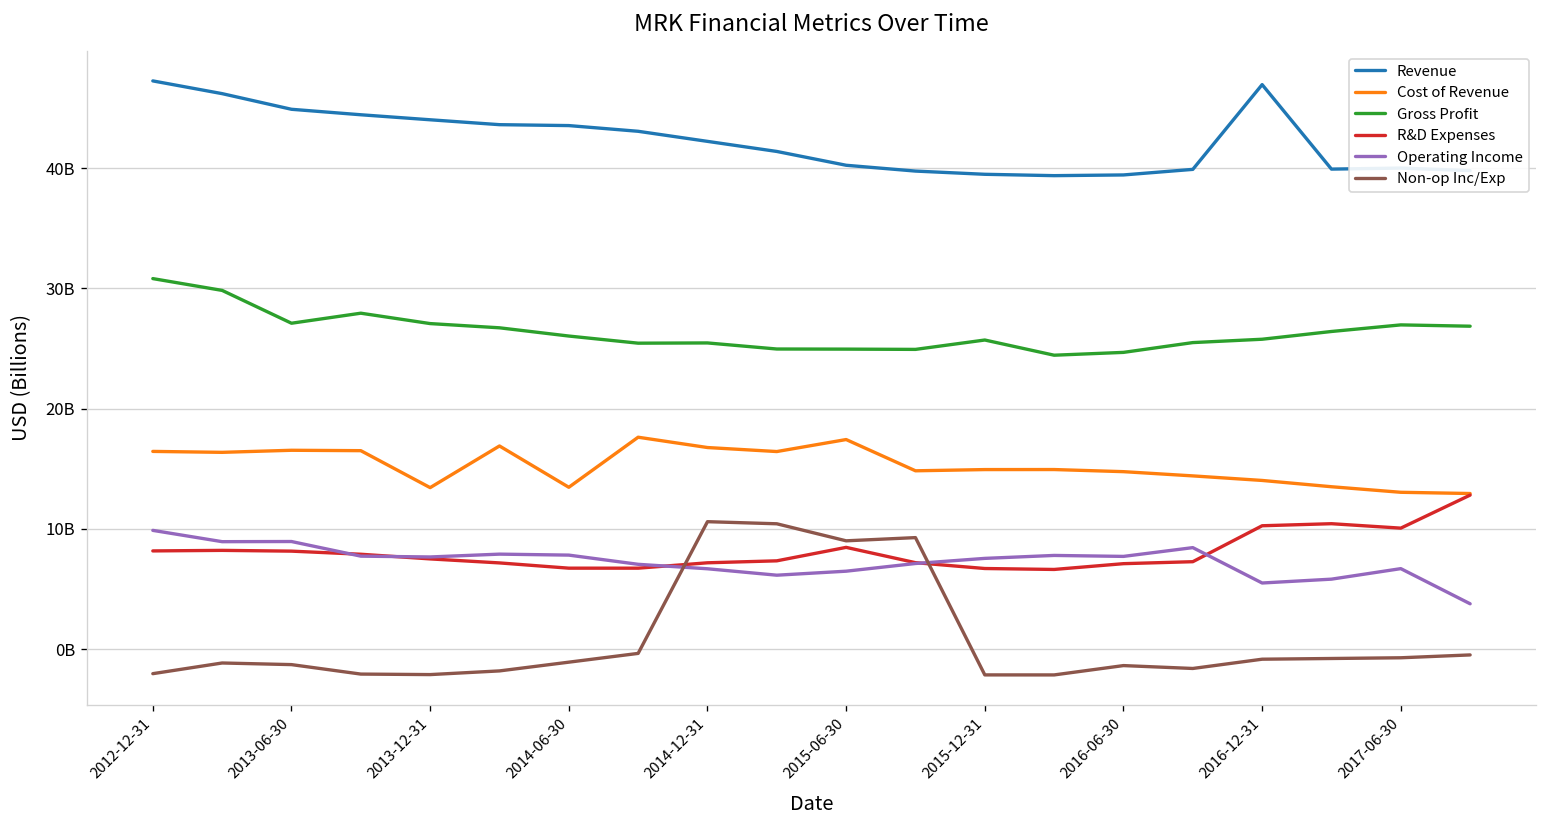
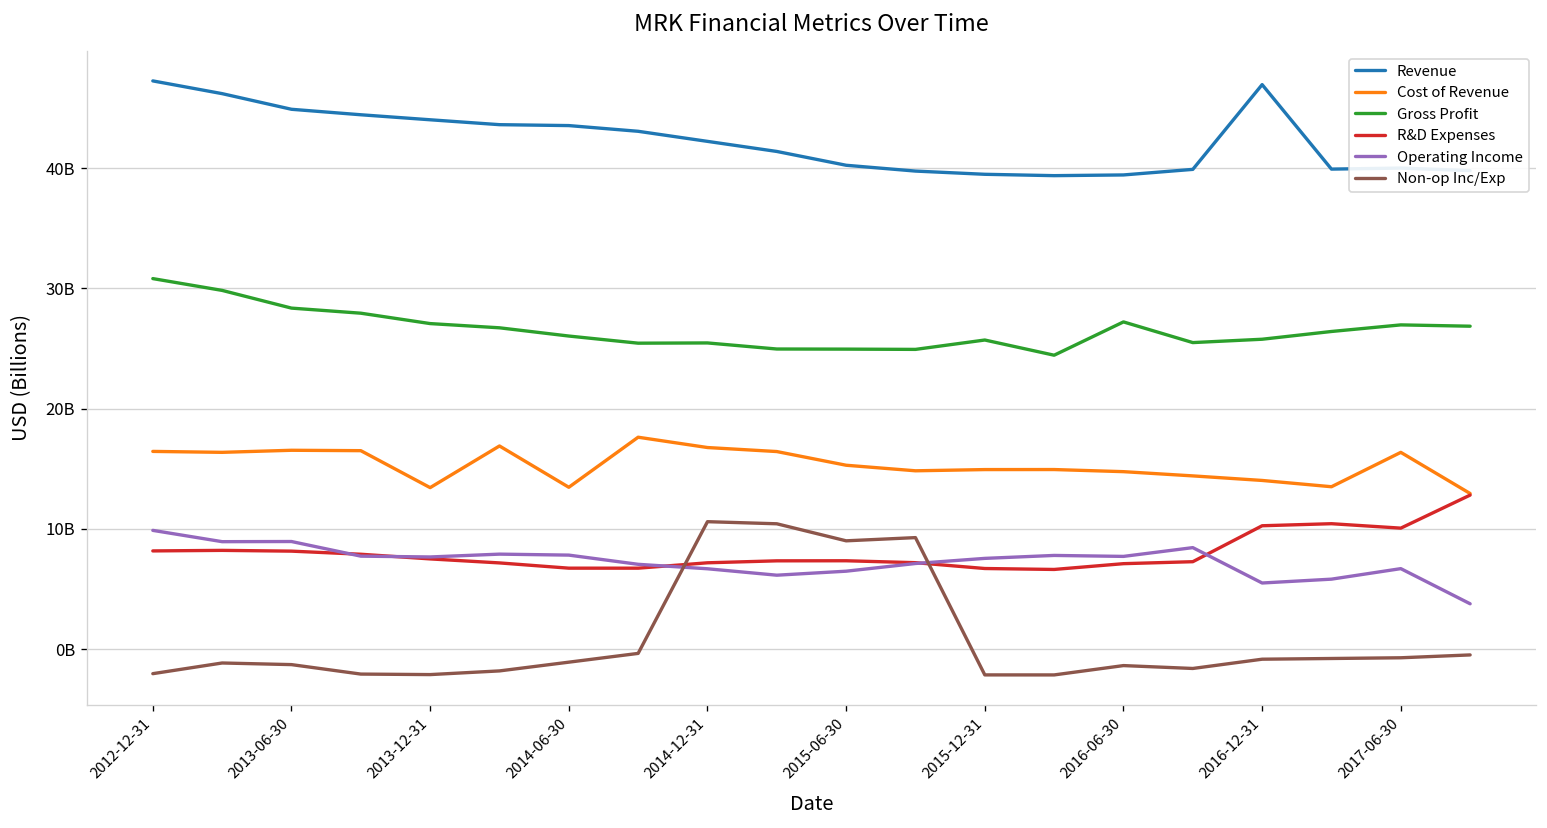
  {
    "Revenue": {
      "2012-12-31": 47300000000,
      "2013-06-30": 44900000000,
      "2013-12-31": 44000000000,
      "2014-06-30": 43600000000,
      "2014-12-31": 42200000000,
      "2015-06-30": 40200000000,
      "2015-12-31": 39500000000,
      "2016-06-30": 39400000000,
      "2016-12-31": 47000000000
    },
    "Cost of Revenue": {
      "2012-12-31": 16400000000,
      "2013-06-30": 16500000000,
      "2013-12-31": 13400000000,
      "2014-06-30": 13500000000,
      "2014-12-31": 16800000000,
-     "2015-06-30": 17400000000,
+     "2015-06-30": 15300000000,
      "2015-12-31": 14900000000,
      "2016-06-30": 14800000000,
      "2016-12-31": 14000000000,
-     "2017-06-30": 13000000000
+     "2017-06-30": 16400000000
    },
    "Gross Profit": {
      "2012-12-31": 30800000000,
-     "2013-06-30": 27100000000,
+     "2013-06-30": 28400000000,
      "2013-12-31": 27100000000,
      "2014-06-30": 26000000000,
      "2014-12-31": 25500000000,
      "2015-06-30": 25000000000,
      "2015-12-31": 25700000000,
-     "2016-06-30": 24700000000,
+     "2016-06-30": 27200000000,
      "2016-12-31": 25800000000,
      "2017-06-30": 27000000000
    },
    "R&D Expenses": {
      "2012-12-31": 8200000000,
      "2013-06-30": 8100000000,
      "2014-06-30": 6700000000,
      "2014-12-31": 7200000000,
-     "2015-06-30": 8500000000,
+     "2015-06-30": 7300000000,
      "2015-12-31": 6700000000,
      "2016-06-30": 7100000000,
      "2016-12-31": 10300000000,
      "2017-06-30": 10100000000
    },
    "Operating Income": {
      "2012-12-31": 9900000000,
      "2013-06-30": 8900000000,
      "2014-06-30": 7800000000,
      "2014-12-31": 6700000000,
      "2015-06-30": 6500000000,
      "2015-12-31": 7500000000,
      "2016-06-30": 7700000000,
      "2016-12-31": 5500000000,
      "2017-06-30": 6700000000
    },
    "Non-op Inc/Exp": {
      "2012-12-31": -2000000000,
      "2013-06-30": -1300000000,
      "2013-12-31": -2100000000,
      "2014-06-30": -1100000000,
      "2014-12-31": 10600000000,
      "2015-06-30": 9000000000,
      "2015-12-31": -2100000000,
      "2016-06-30": -1400000000,
      "2016-12-31": -800000000,
      "2017-06-30": -700000000
    }
  }
